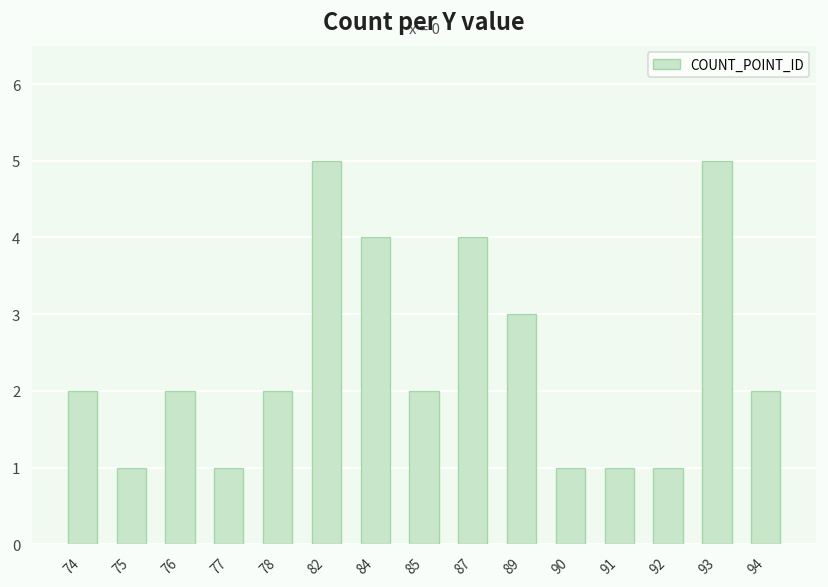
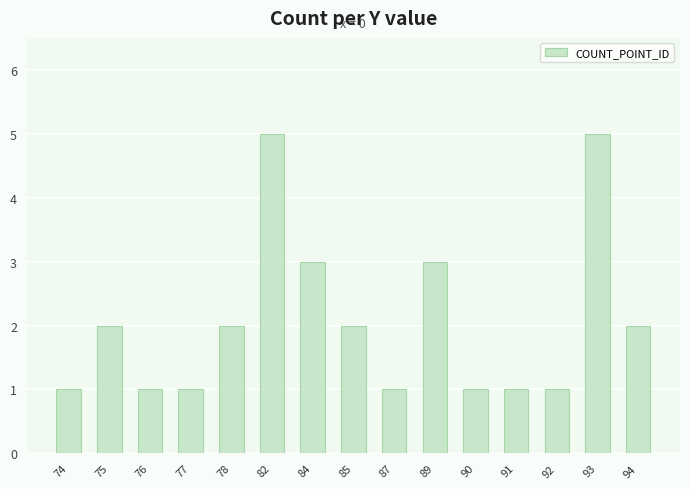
  {
-   "74": 2,
-   "75": 1,
-   "76": 2,
+   "74": 1,
+   "75": 2,
+   "76": 1,
    "77": 1,
    "78": 2,
    "82": 5,
-   "84": 4,
+   "84": 3,
    "85": 2,
-   "87": 4,
+   "87": 1,
    "89": 3,
    "90": 1,
    "91": 1,
    "92": 1,
    "93": 5,
    "94": 2
  }
